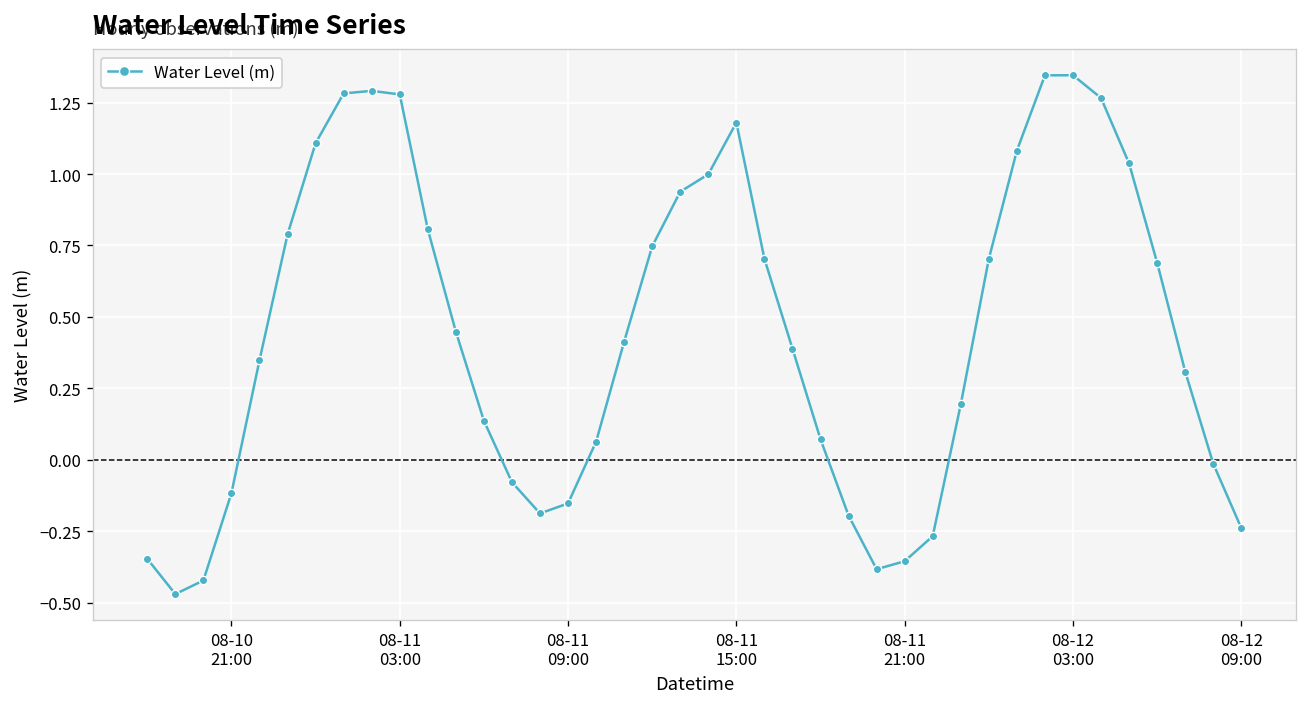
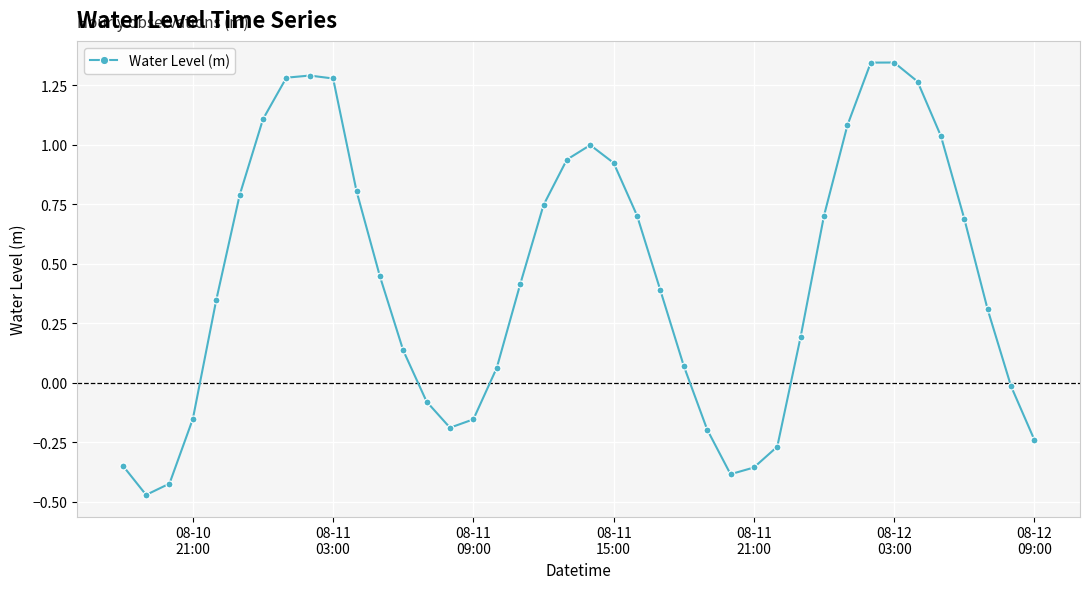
  {
-   "08-10 21:00": -0.12,
+   "08-10 21:00": -0.15,
    "08-11 03:00": 1.28,
    "08-11 09:00": -0.15,
-   "08-11 15:00": 1.18,
+   "08-11 15:00": 0.92,
    "08-11 21:00": -0.36,
    "08-12 03:00": 1.35,
    "08-12 09:00": -0.24
  }
